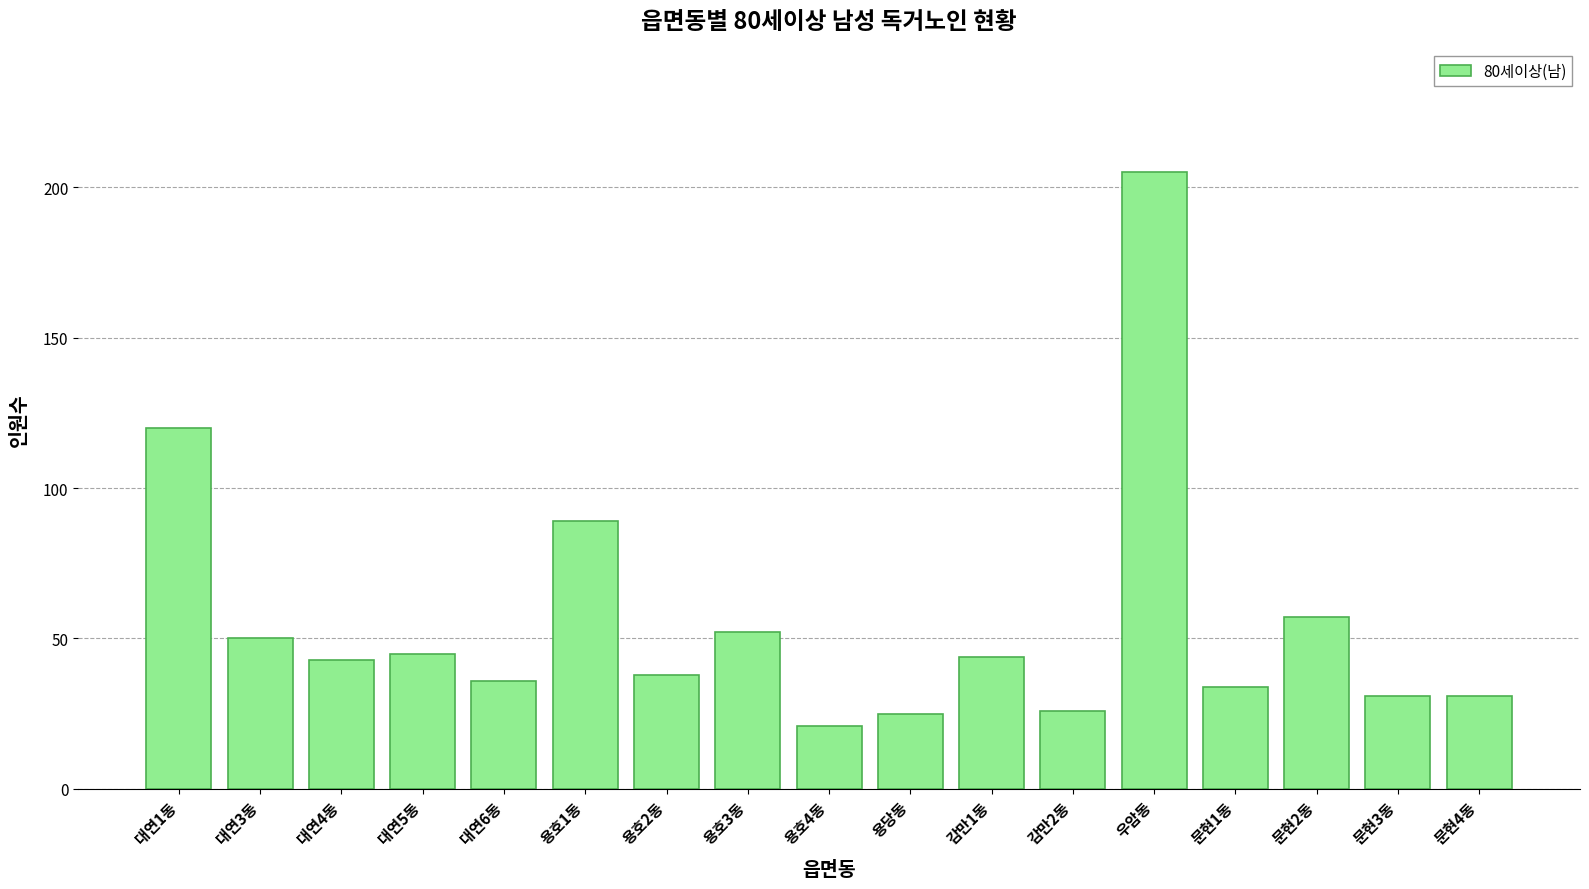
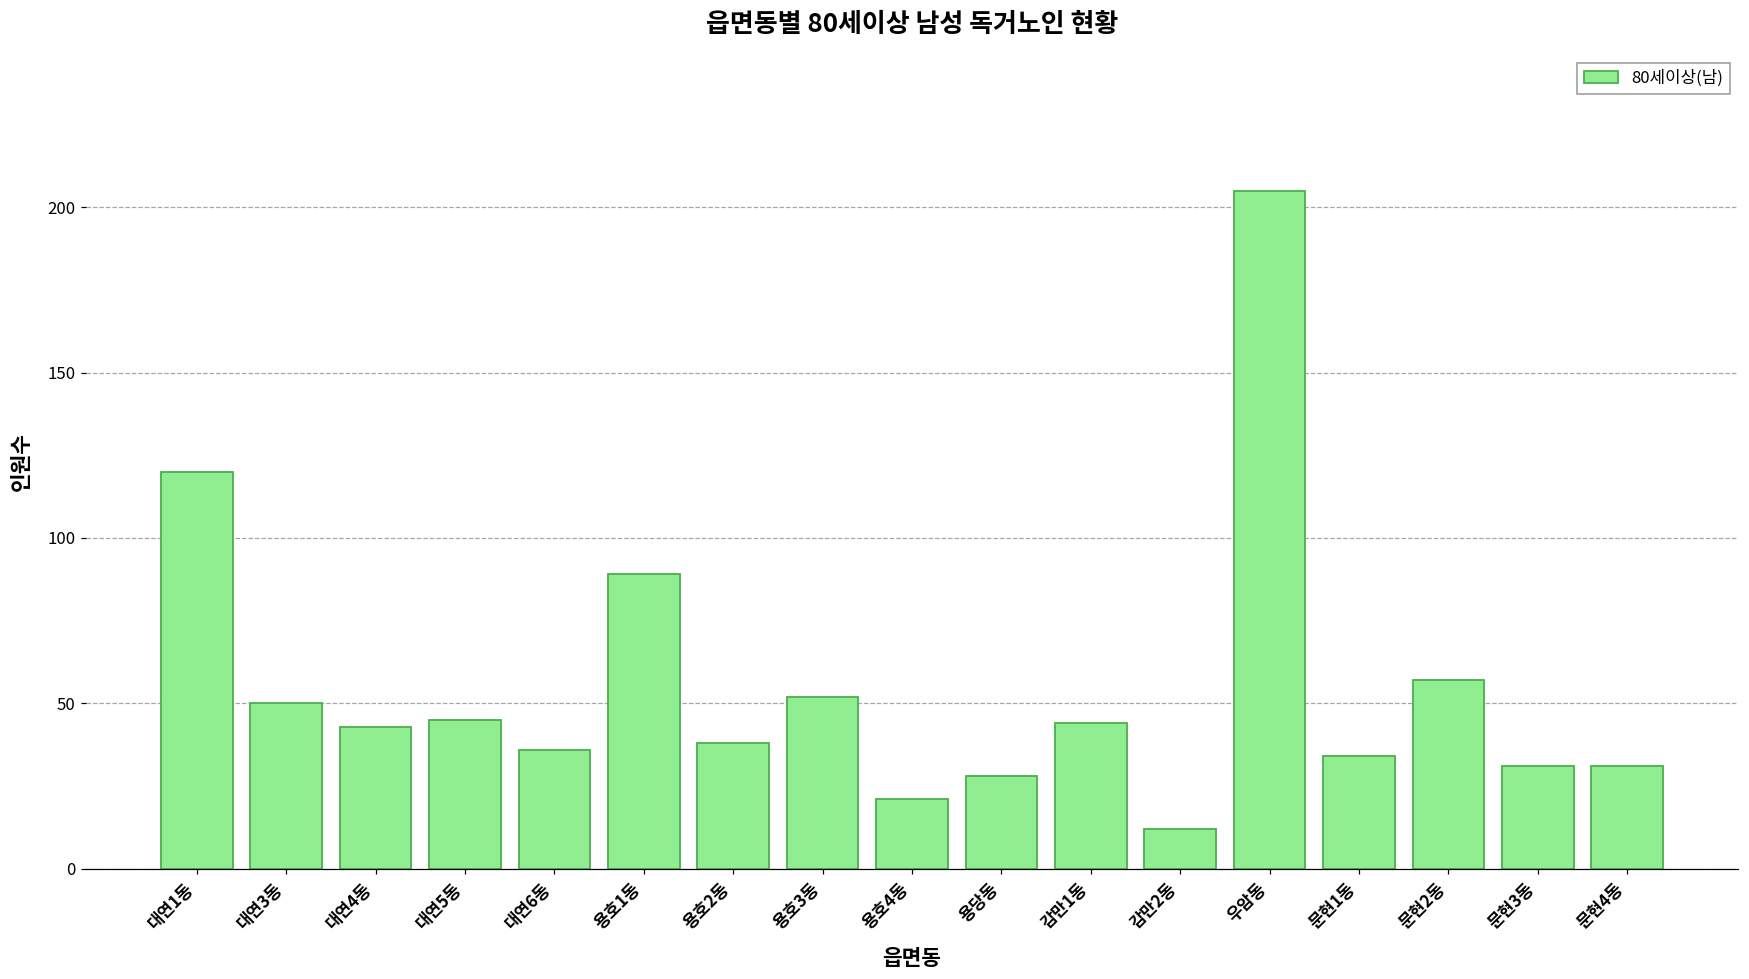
  {
    "대연1동": 120,
    "대연3동": 50,
    "대연4동": 43,
    "대연5동": 45,
    "대연6동": 36,
    "용호1동": 89,
    "용호2동": 38,
    "용호3동": 52,
    "용호4동": 21,
-   "용당동": 25,
+   "용당동": 28,
    "감만1동": 44,
-   "감만2동": 26,
+   "감만2동": 12,
    "우암동": 205,
    "문현1동": 34,
    "문현2동": 57,
    "문현3동": 31,
    "문현4동": 31
  }
